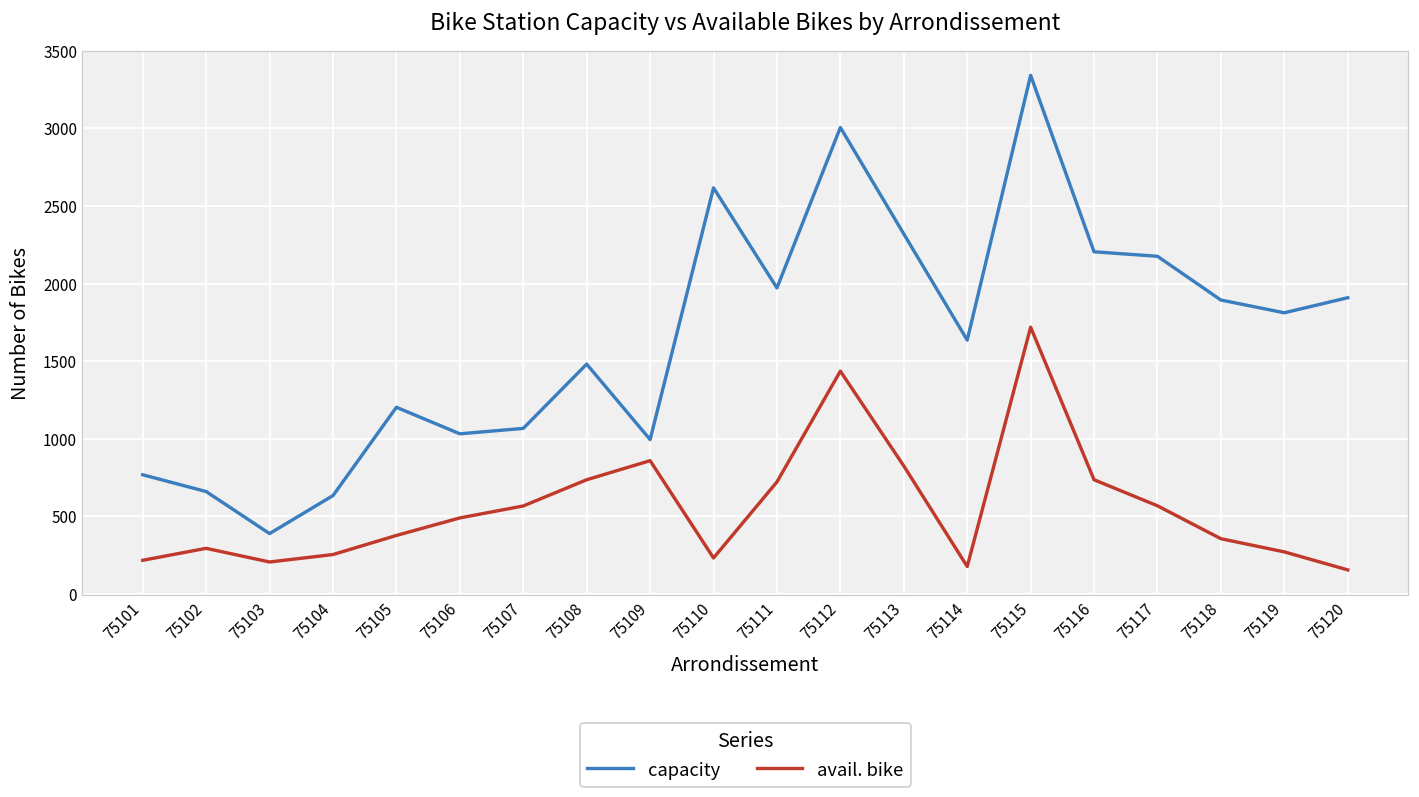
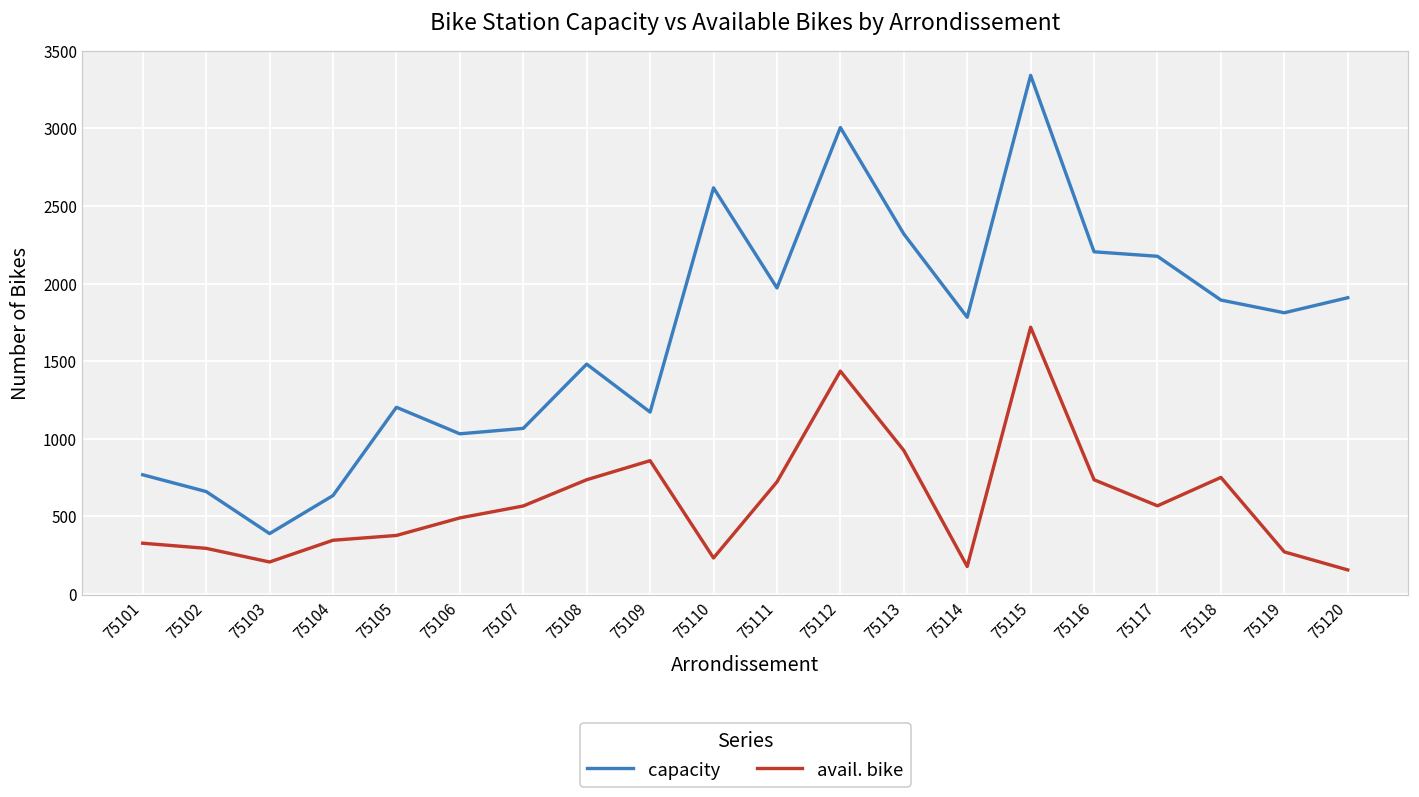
  {
    "capacity": {
      "75101": 770,
      "75102": 660,
      "75103": 390,
      "75104": 630,
      "75105": 1200,
      "75106": 1030,
      "75107": 1070,
      "75108": 1480,
-     "75109": 1000,
+     "75109": 1170,
      "75110": 2620,
      "75111": 1970,
      "75112": 3010,
      "75113": 2320,
-     "75114": 1640,
+     "75114": 1780,
      "75115": 3340,
      "75116": 2210,
      "75117": 2180,
      "75118": 1890,
      "75119": 1810,
      "75120": 1910
    },
    "avail. bike": {
-     "75101": 220,
+     "75101": 330,
      "75102": 290,
      "75103": 210,
-     "75104": 250,
+     "75104": 350,
      "75105": 380,
      "75106": 490,
      "75107": 570,
      "75108": 740,
      "75109": 860,
      "75110": 230,
      "75111": 720,
      "75112": 1440,
-     "75113": 830,
+     "75113": 930,
      "75114": 180,
      "75115": 1720,
      "75116": 740,
      "75117": 570,
-     "75118": 360,
+     "75118": 750,
      "75119": 270,
      "75120": 160
    }
  }
